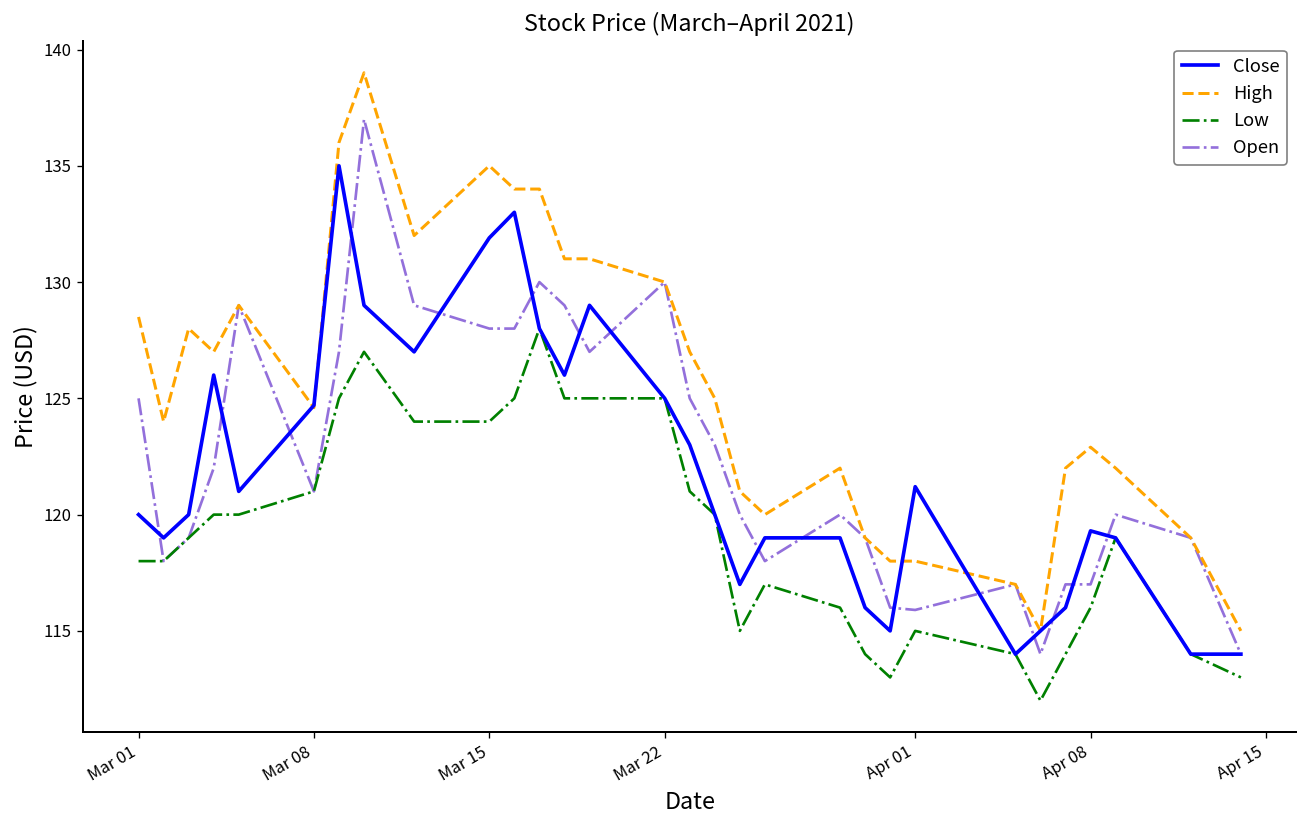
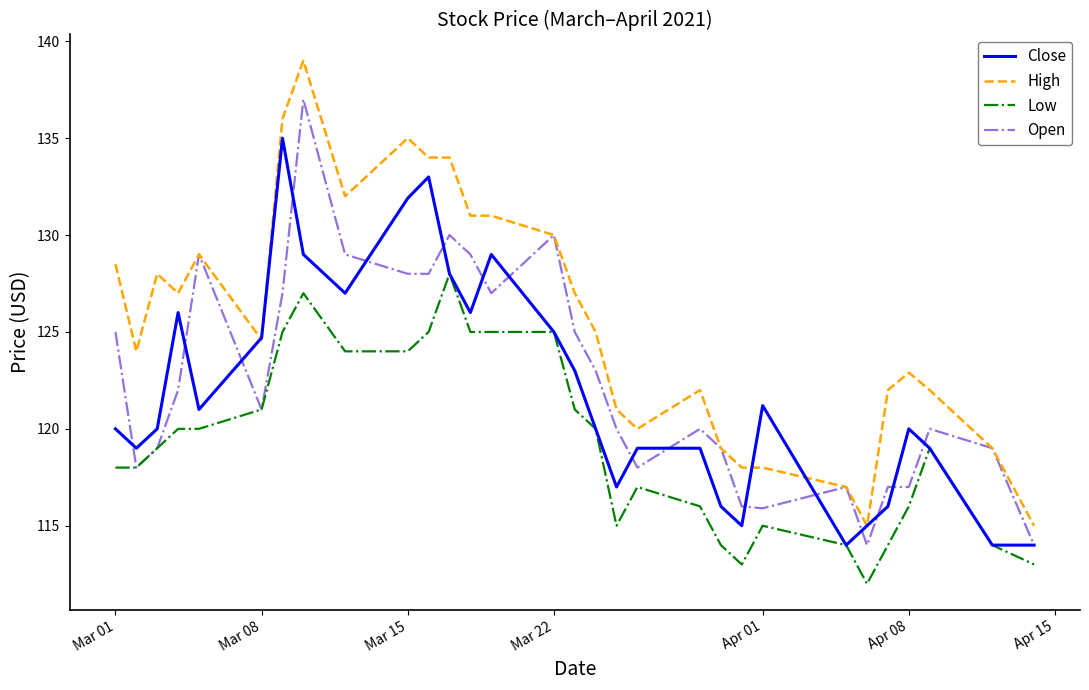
  {
    "Close": {
      "Mar 01": 120.0,
      "Mar 15": 131.9,
      "Apr 01": 121.2,
-     "Apr 08": 119.3
+     "Apr 08": 120.0
    },
    "High": {
      "Mar 01": 128.5,
      "Mar 15": 135.0,
      "Apr 01": 118.0,
      "Apr 08": 122.9
    },
    "Low": {
      "Mar 01": 118.0,
      "Mar 15": 124.0,
      "Apr 01": 115.0,
      "Apr 08": 116.0
    },
    "Open": {
      "Mar 01": 125.0,
      "Mar 15": 128.0,
      "Apr 01": 115.9,
      "Apr 08": 117.0
    }
  }
